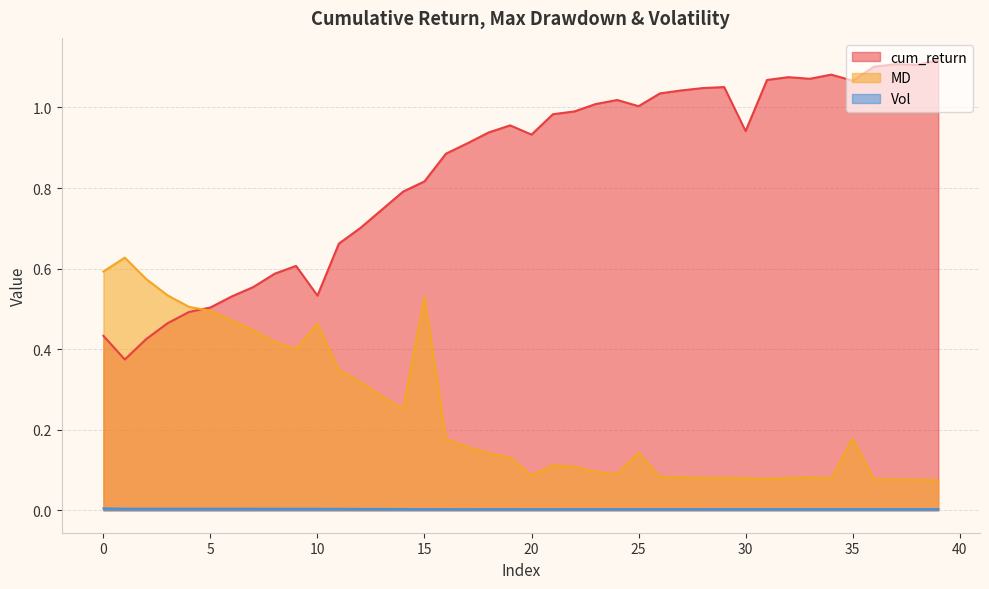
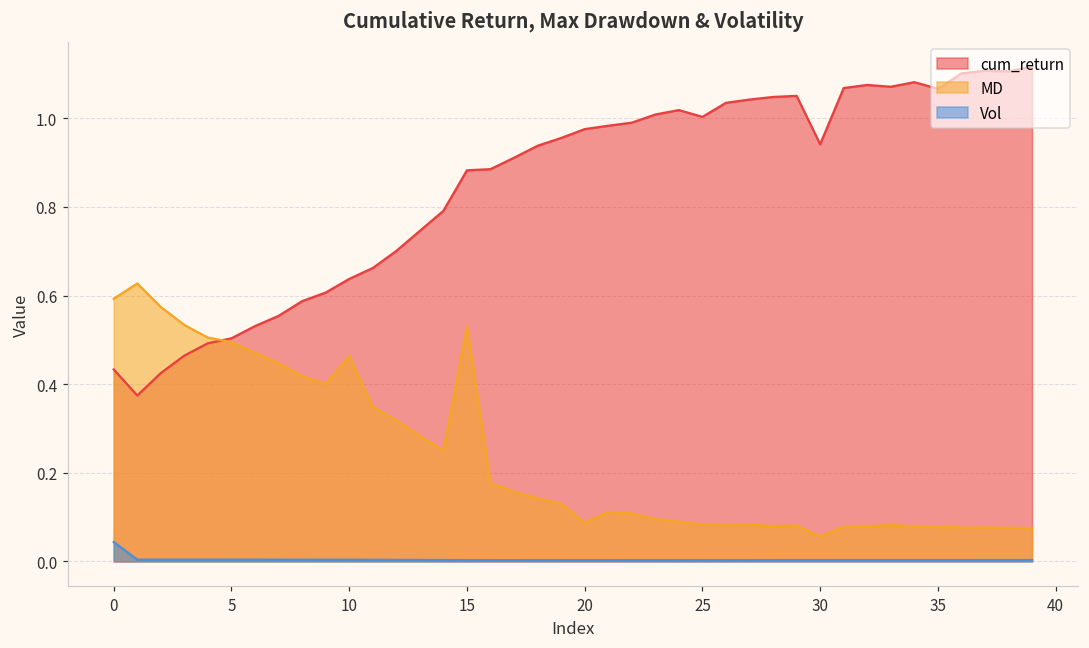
  {
    "cum_return": {
      "0": 0.43,
      "5": 0.50,
-     "10": 0.53,
-     "15": 0.82,
-     "20": 0.93,
+     "10": 0.64,
+     "15": 0.88,
+     "20": 0.98,
      "25": 1.00,
      "30": 0.94
    },
    "MD": {
      "0": 0.59,
      "5": 0.50,
      "10": 0.46,
      "15": 0.53,
      "20": 0.09,
-     "25": 0.14,
-     "30": 0.08,
-     "35": 0.18
+     "25": 0.08,
+     "30": 0.06,
+     "35": 0.08
    },
    "Vol": {
-     "0": 0.00,
+     "0": 0.04,
      "5": 0.00,
      "10": 0.00,
      "15": 0.00,
      "20": 0.00,
      "25": 0.00,
      "30": 0.00,
      "35": 0.00
    }
  }
